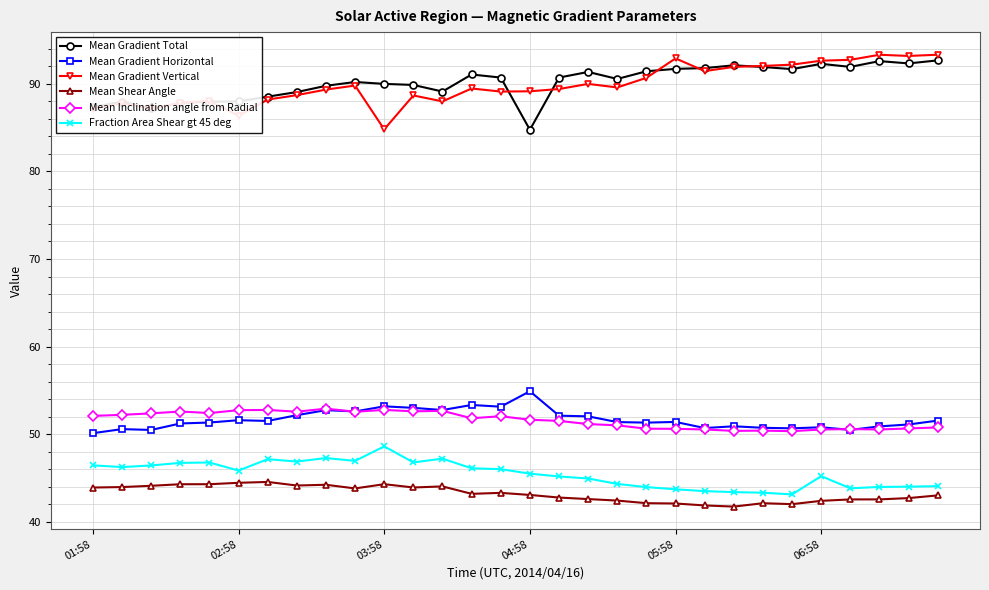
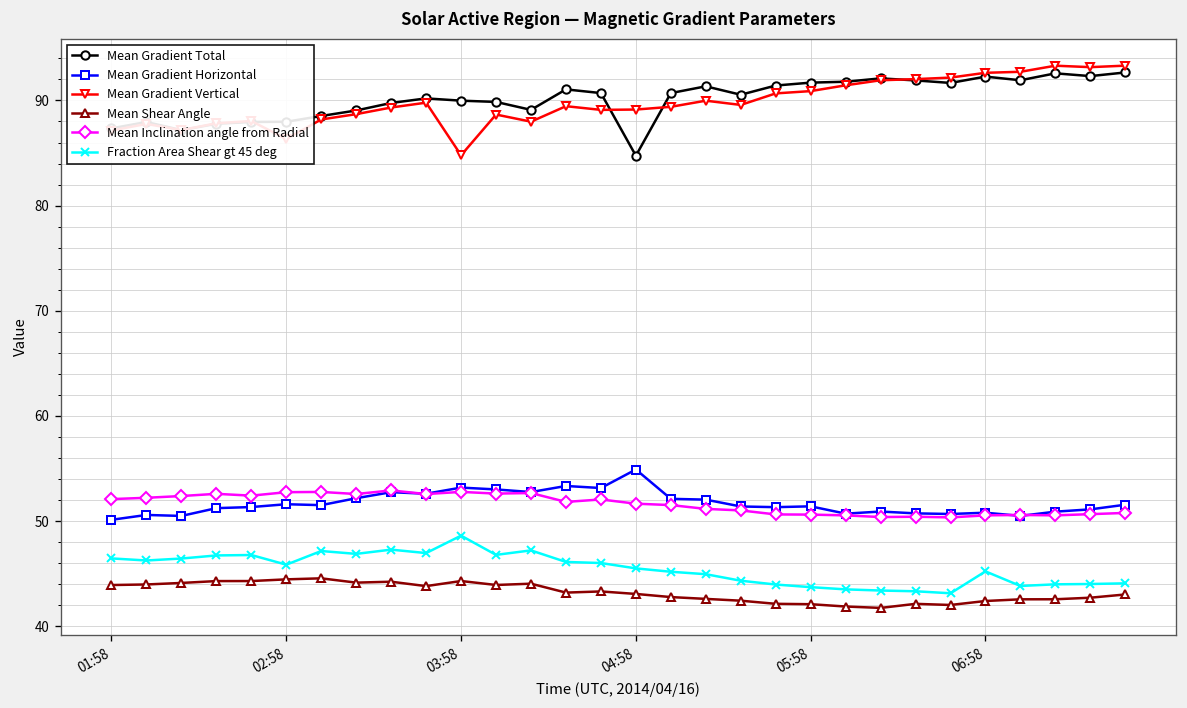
  {
    "Mean Gradient Total": {
      "03:58": 90,
      "04:58": 85,
      "05:58": 92,
      "06:58": 92
    },
    "Mean Gradient Horizontal": {
      "01:58": 50,
      "02:58": 52,
      "03:58": 53,
      "04:58": 55,
      "05:58": 51
    },
    "Mean Gradient Vertical": {
      "03:58": 85,
      "04:58": 89,
-     "05:58": 93,
+     "05:58": 91,
      "06:58": 93
    },
    "Mean Shear Angle": {
      "01:58": 44,
      "02:58": 44,
      "03:58": 44,
      "04:58": 43,
      "05:58": 42,
      "06:58": 42
    },
    "Mean Inclination angle from Radial": {
      "01:58": 52,
      "02:58": 53,
      "03:58": 53,
      "04:58": 52,
      "05:58": 51
    },
    "Fraction Area Shear gt 45 deg": {
      "01:58": 46,
      "02:58": 46,
      "03:58": 49,
      "04:58": 46,
      "05:58": 44,
      "06:58": 45
    }
  }
